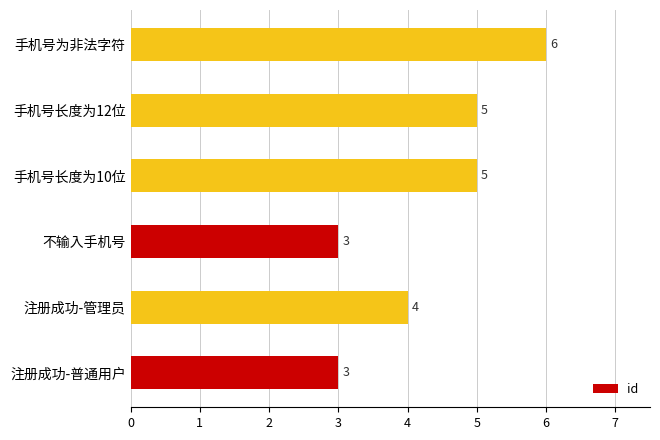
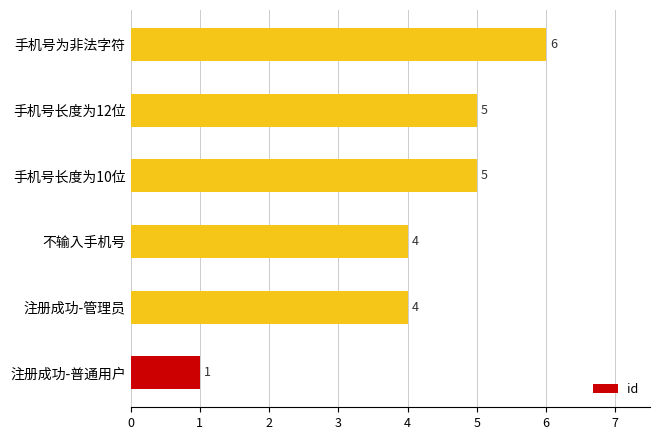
  {
    "手机号为非法字符": 6,
    "手机号长度为12位": 5,
    "手机号长度为10位": 5,
-   "不输入手机号": 3,
+   "不输入手机号": 4,
    "注册成功-管理员": 4,
-   "注册成功-普通用户": 3
+   "注册成功-普通用户": 1
  }
